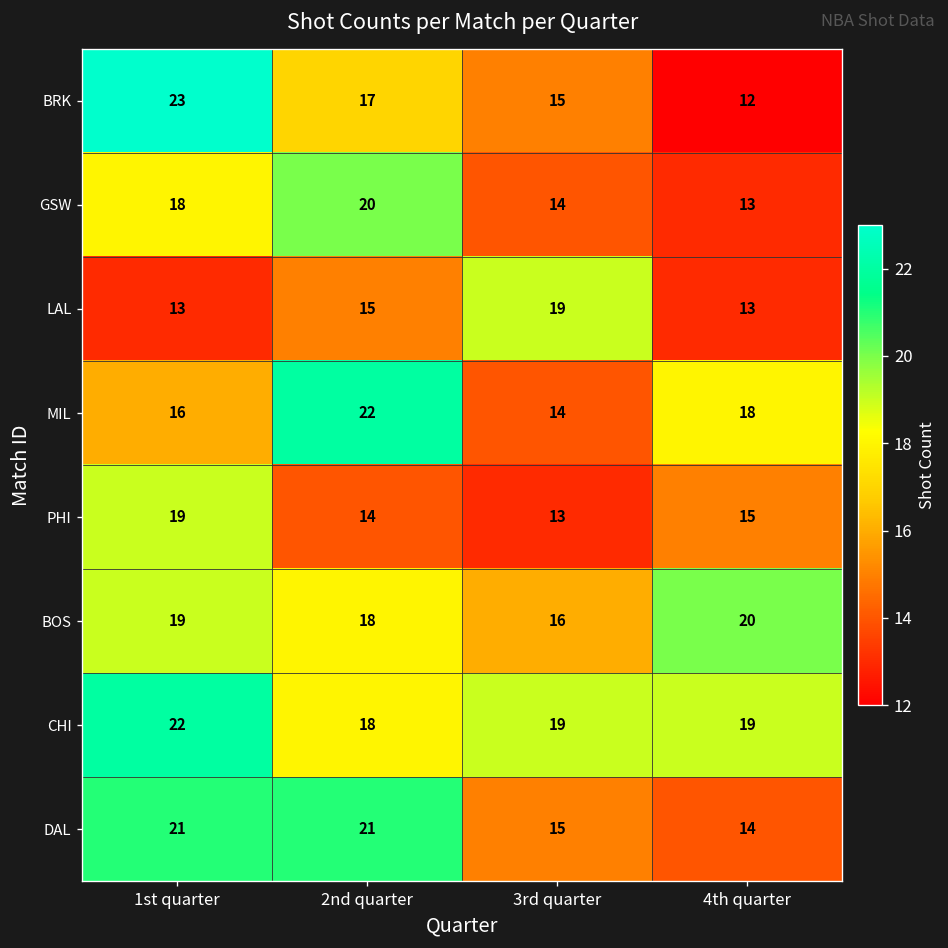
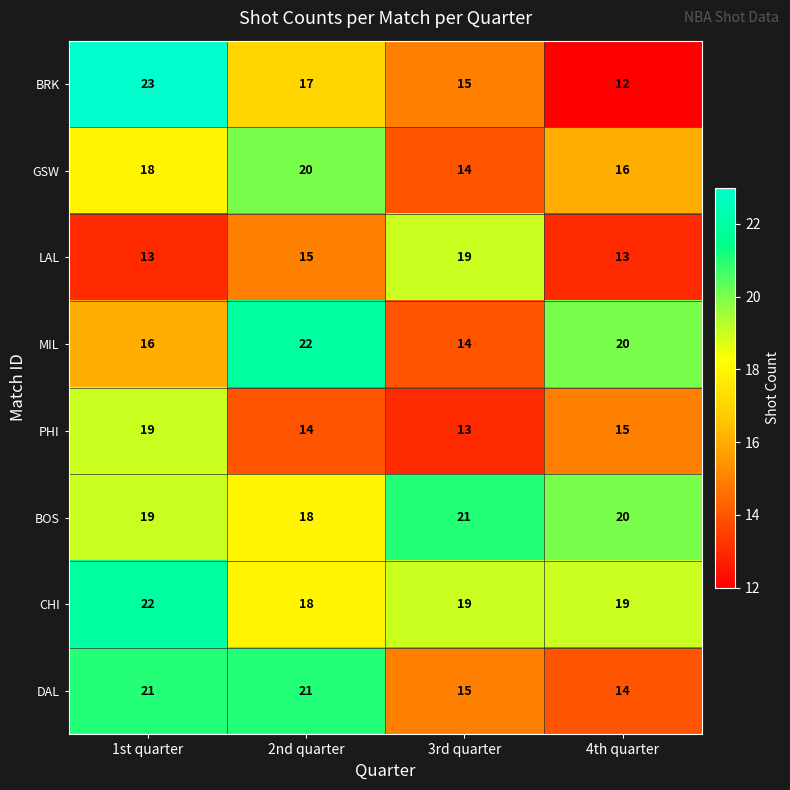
  {
    "BRK": {
      "1st quarter": 23,
      "2nd quarter": 17,
      "3rd quarter": 15,
      "4th quarter": 12
    },
    "GSW": {
      "1st quarter": 18,
      "2nd quarter": 20,
      "3rd quarter": 14,
-     "4th quarter": 13
+     "4th quarter": 16
    },
    "LAL": {
      "1st quarter": 13,
      "2nd quarter": 15,
      "3rd quarter": 19,
      "4th quarter": 13
    },
    "MIL": {
      "1st quarter": 16,
      "2nd quarter": 22,
      "3rd quarter": 14,
-     "4th quarter": 18
+     "4th quarter": 20
    },
    "PHI": {
      "1st quarter": 19,
      "2nd quarter": 14,
      "3rd quarter": 13,
      "4th quarter": 15
    },
    "BOS": {
      "1st quarter": 19,
      "2nd quarter": 18,
-     "3rd quarter": 16,
+     "3rd quarter": 21,
      "4th quarter": 20
    },
    "CHI": {
      "1st quarter": 22,
      "2nd quarter": 18,
      "3rd quarter": 19,
      "4th quarter": 19
    },
    "DAL": {
      "1st quarter": 21,
      "2nd quarter": 21,
      "3rd quarter": 15,
      "4th quarter": 14
    }
  }
